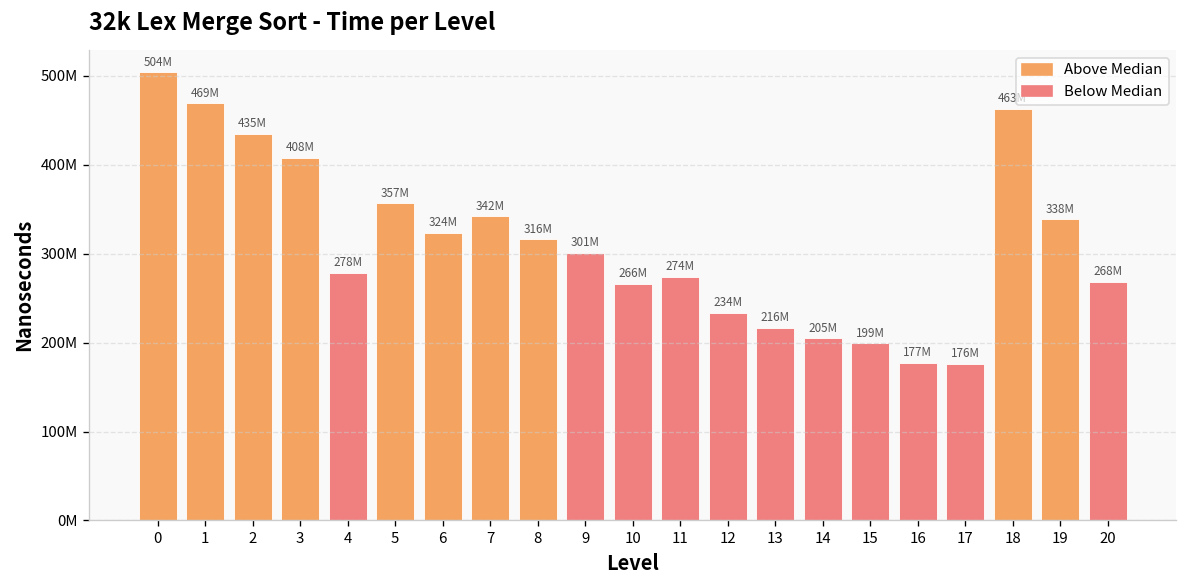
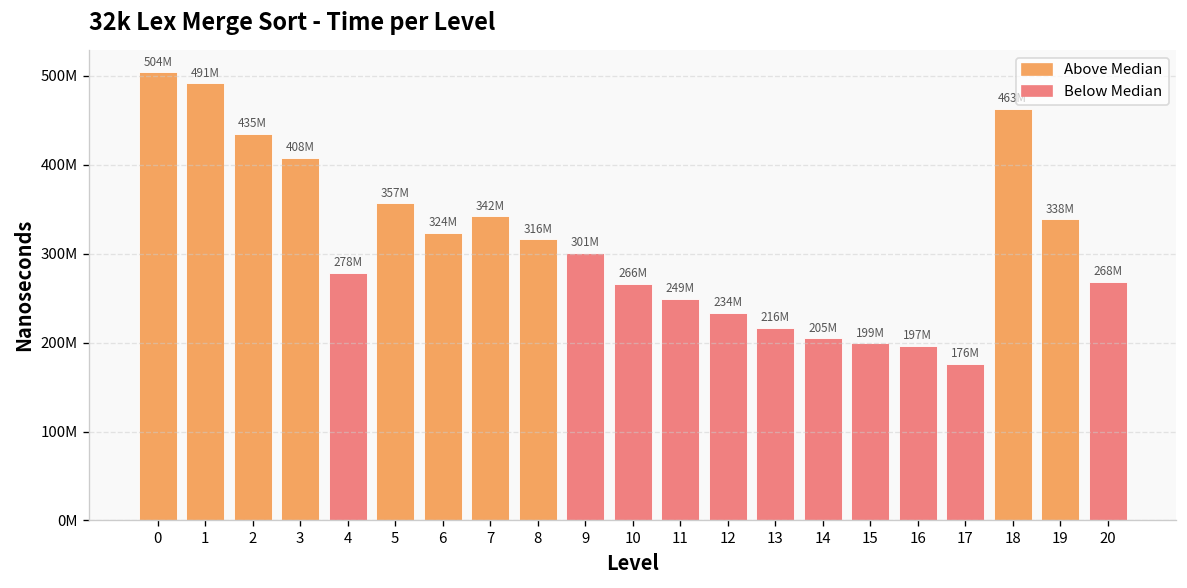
  {
    "0": "504M",
-   "1": "469M",
+   "1": "491M",
    "2": "435M",
    "3": "408M",
    "4": "278M",
    "5": "357M",
    "6": "324M",
    "7": "342M",
    "8": "316M",
    "9": "301M",
    "10": "266M",
-   "11": "274M",
+   "11": "249M",
    "12": "234M",
    "13": "216M",
    "14": "205M",
    "15": "199M",
-   "16": "177M",
+   "16": "197M",
    "17": "176M",
    "19": "338M",
    "20": "268M"
  }
